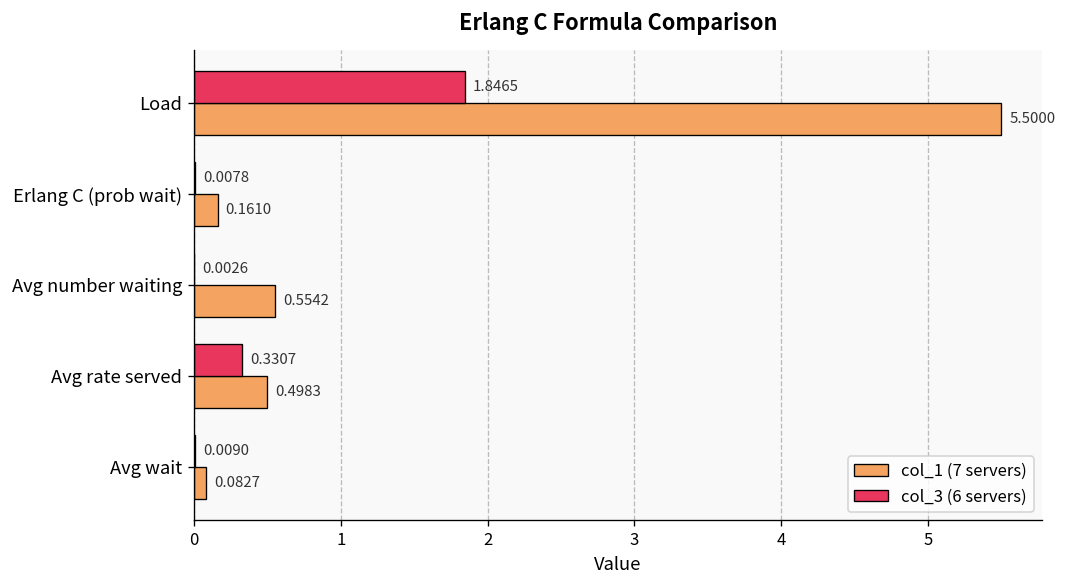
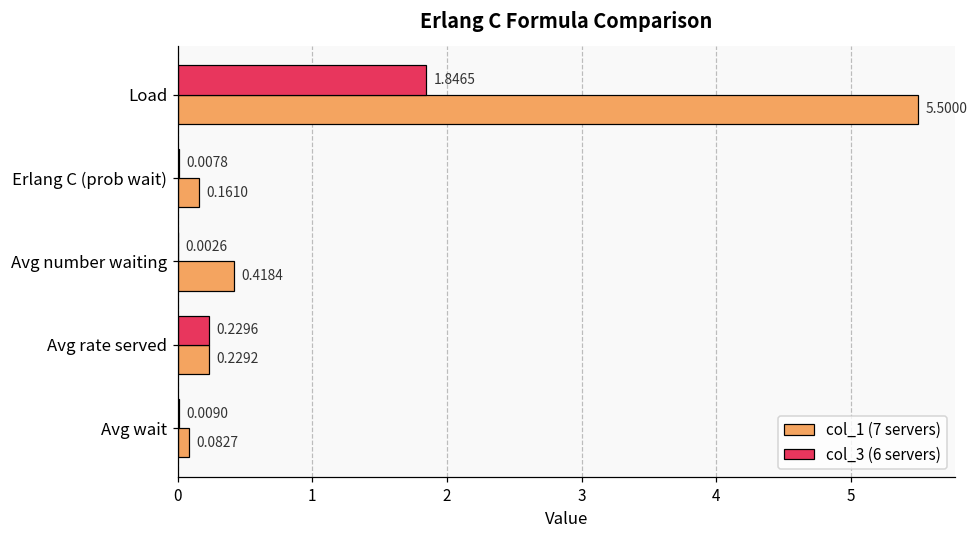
  {
    "col_1 (7 servers)": {
      "Load": 5.5000,
      "Erlang C (prob wait)": 0.1610,
-     "Avg number waiting": 0.5542,
-     "Avg rate served": 0.4983,
+     "Avg number waiting": 0.4184,
+     "Avg rate served": 0.2292,
      "Avg wait": 0.0827
    },
    "col_3 (6 servers)": {
      "Load": 1.8465,
      "Erlang C (prob wait)": 0.0078,
      "Avg number waiting": 0.0026,
-     "Avg rate served": 0.3307,
+     "Avg rate served": 0.2296,
      "Avg wait": 0.0090
    }
  }
